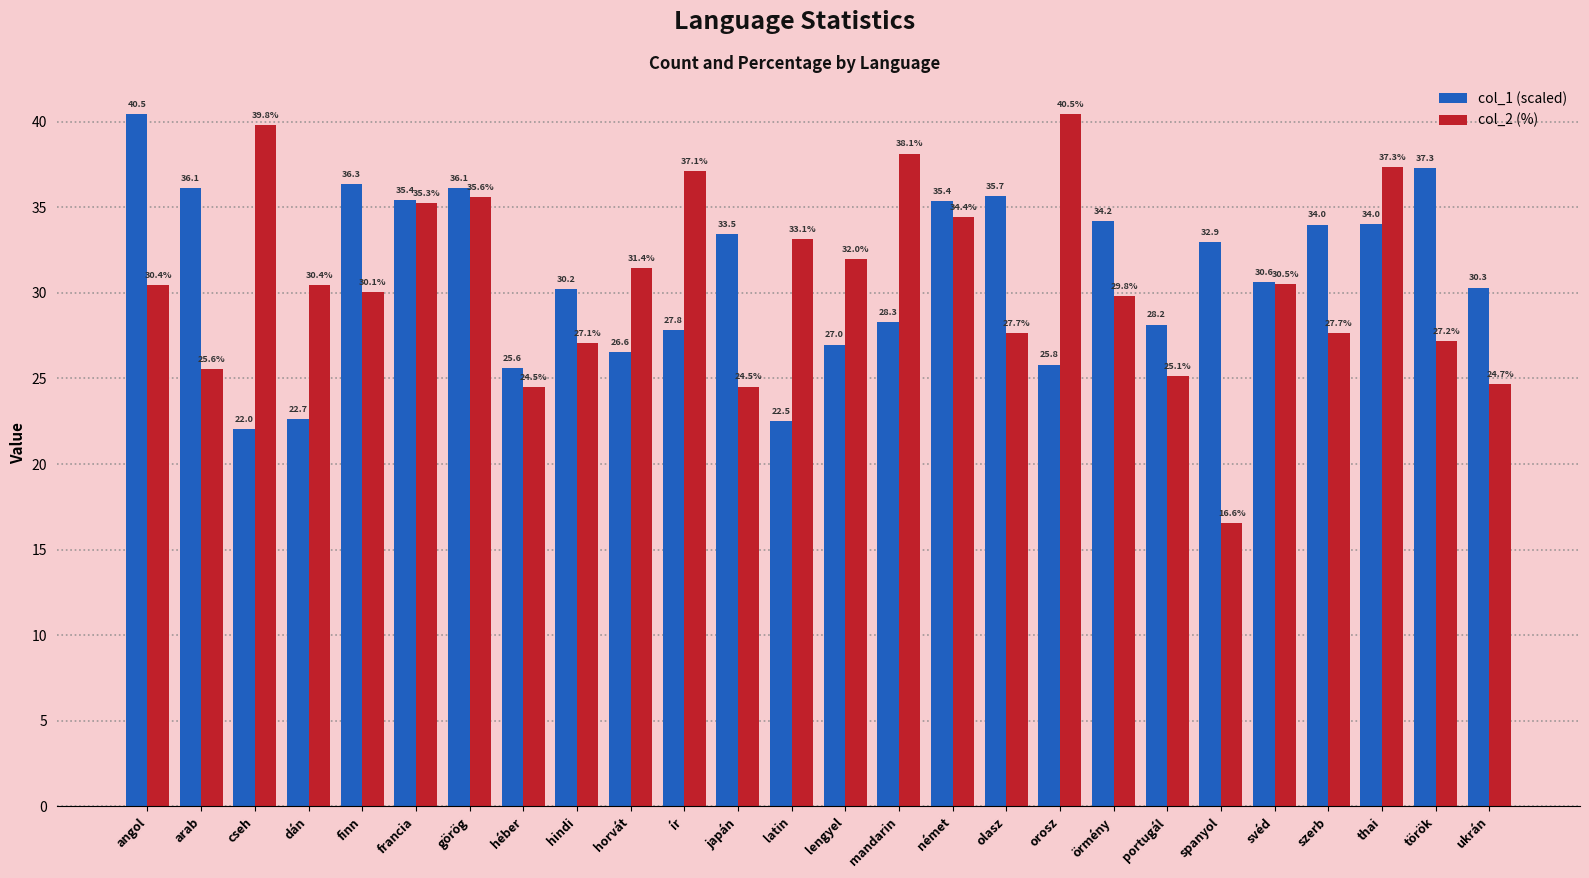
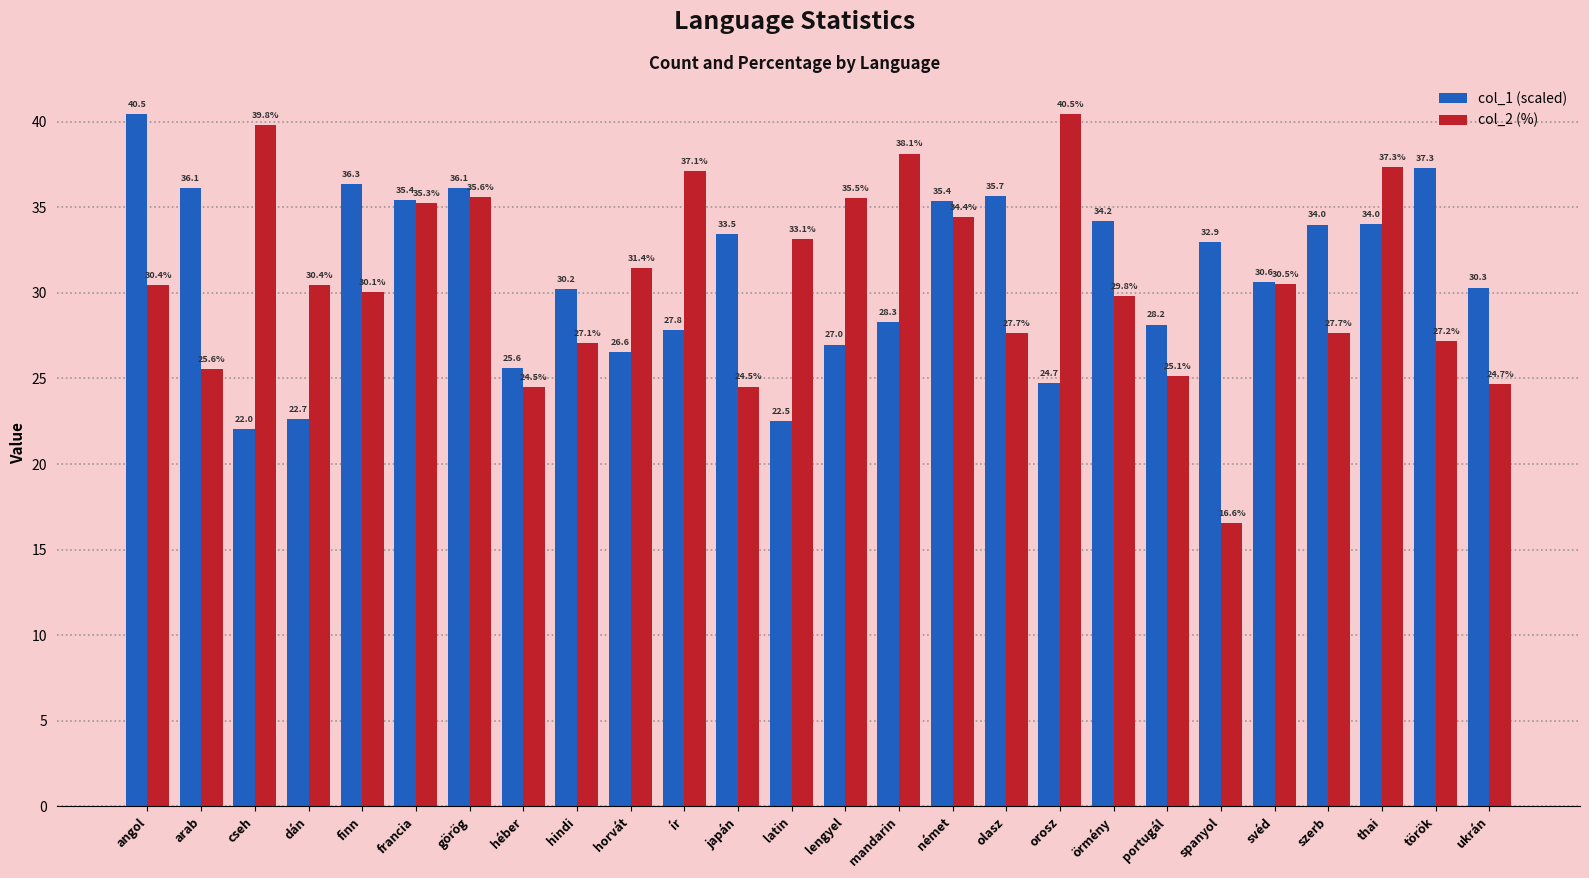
  {
    "col_1 (scaled)": {
      "angol": "40.5",
      "arab": "36.1",
      "cseh": "22.0",
      "dán": "22.7",
      "finn": "36.3",
      "francia": "35.4",
      "görög": "36.1",
      "héber": "25.6",
      "hindi": "30.2",
      "horvát": "26.6",
      "ír": "27.8",
      "japán": "33.5",
      "latin": "22.5",
      "lengyel": "27.0",
      "mandarin": "28.3",
      "német": "35.4",
      "olasz": "35.7",
-     "orosz": "25.8",
+     "orosz": "24.7",
      "örmény": "34.2",
      "portugál": "28.2",
      "spanyol": "32.9",
      "svéd": "30.6",
      "szerb": "34.0",
      "thai": "34.0",
      "török": "37.3",
      "ukrán": "30.3"
    },
    "col_2 (%)": {
      "angol": "30.4%",
      "arab": "25.6%",
      "cseh": "39.8%",
      "dán": "30.4%",
      "finn": "30.1%",
      "francia": "35.3%",
      "görög": "35.6%",
      "héber": "24.5%",
      "hindi": "27.1%",
      "horvát": "31.4%",
      "ír": "37.1%",
      "japán": "24.5%",
      "latin": "33.1%",
-     "lengyel": "32.0%",
+     "lengyel": "35.5%",
      "mandarin": "38.1%",
      "német": "34.4%",
      "olasz": "27.7%",
      "orosz": "40.5%",
      "örmény": "29.8%",
      "portugál": "25.1%",
      "spanyol": "16.6%",
      "svéd": "30.5%",
      "szerb": "27.7%",
      "thai": "37.3%",
      "török": "27.2%",
      "ukrán": "24.7%"
    }
  }
